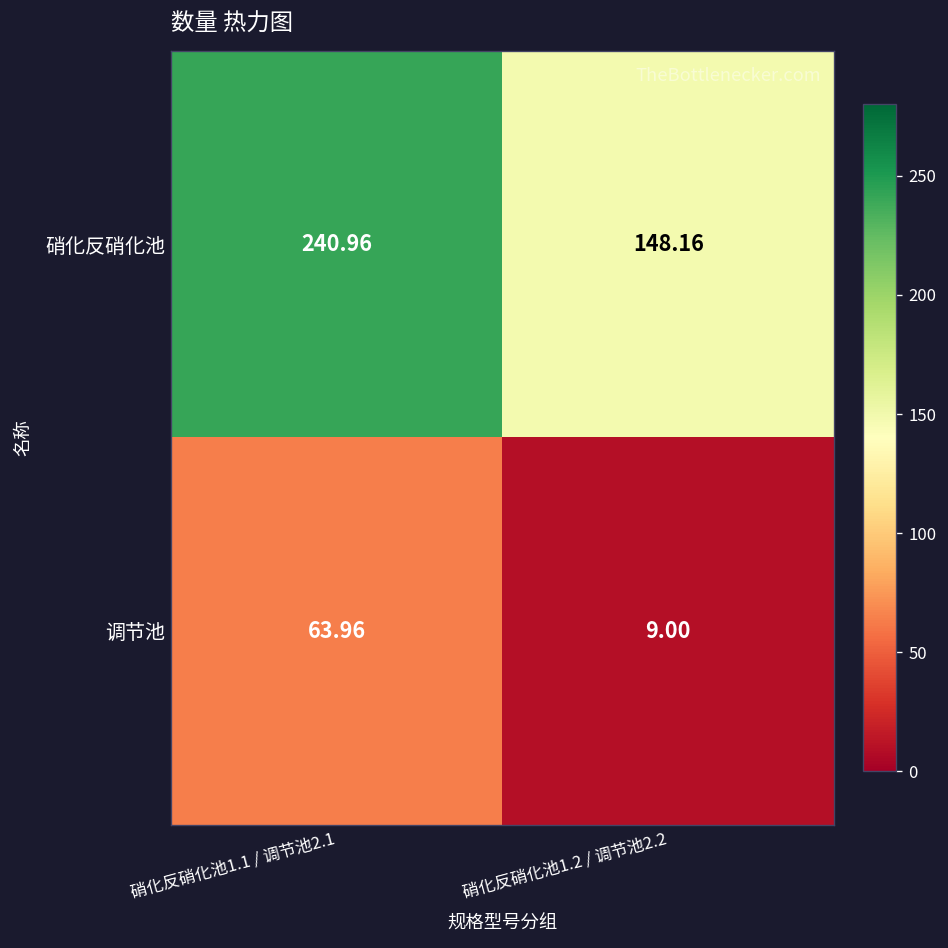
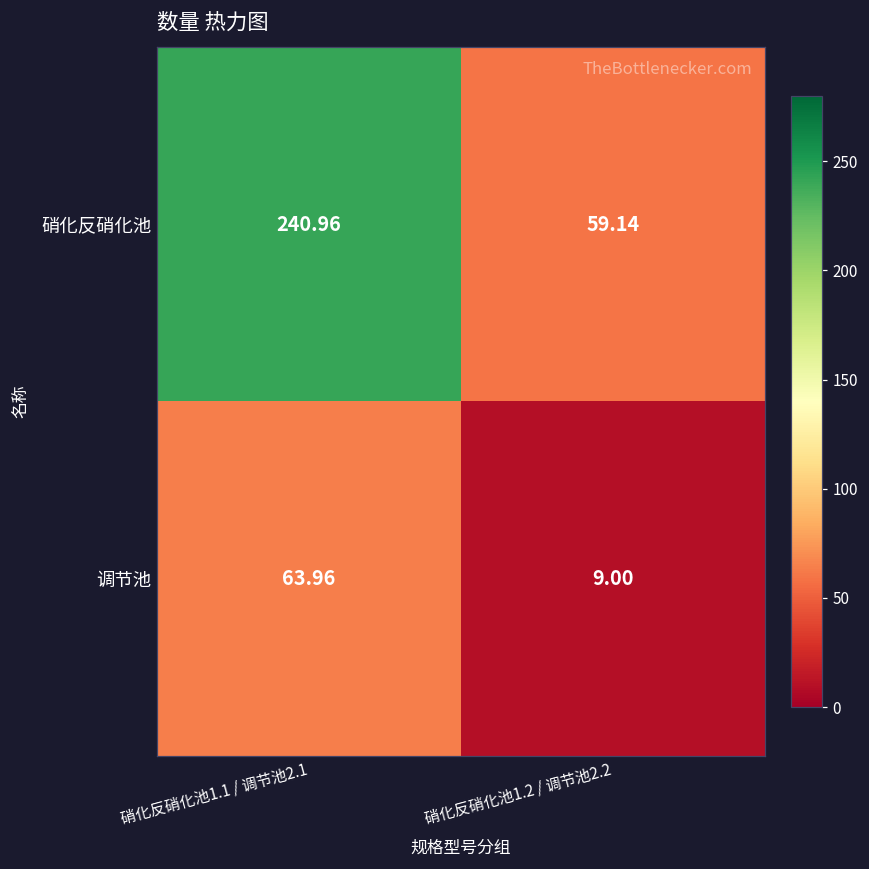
  {
    "硝化反硝化池": {
      "硝化反硝化池1.1 / 调节池2.1": 240.96,
-     "硝化反硝化池1.2 / 调节池2.2": 148.16
+     "硝化反硝化池1.2 / 调节池2.2": 59.14
    },
    "调节池": {
      "硝化反硝化池1.1 / 调节池2.1": 63.96,
      "硝化反硝化池1.2 / 调节池2.2": 9.00
    }
  }
